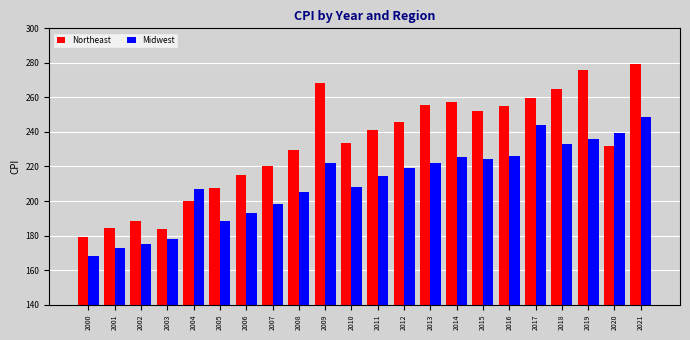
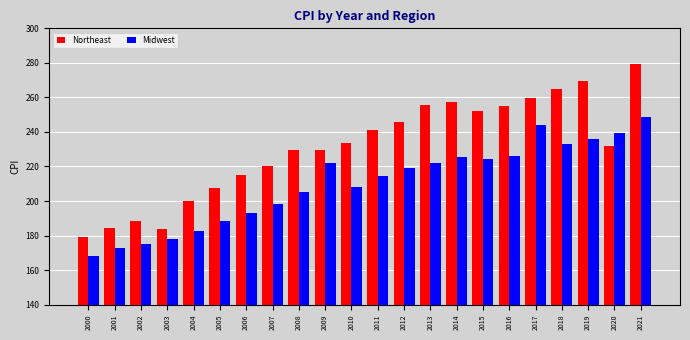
  {
    "Northeast": {
      "2000": 179,
      "2001": 184,
      "2002": 188,
      "2003": 184,
      "2004": 200,
      "2005": 208,
      "2006": 215,
      "2007": 221,
      "2008": 229,
-     "2009": 269,
+     "2009": 229,
      "2010": 234,
      "2011": 241,
      "2012": 246,
      "2013": 256,
      "2014": 257,
      "2015": 252,
      "2016": 255,
      "2017": 260,
      "2018": 265,
-     "2019": 276,
+     "2019": 269,
      "2020": 232,
      "2021": 279
    },
    "Midwest": {
      "2000": 168,
      "2001": 173,
      "2002": 175,
      "2003": 178,
-     "2004": 207,
+     "2004": 183,
      "2005": 188,
      "2006": 193,
      "2007": 198,
      "2008": 205,
      "2009": 222,
      "2010": 208,
      "2011": 215,
      "2012": 219,
      "2013": 222,
      "2014": 225,
      "2015": 224,
      "2016": 226,
      "2017": 244,
      "2018": 233,
      "2019": 236,
      "2020": 239,
      "2021": 249
    }
  }
